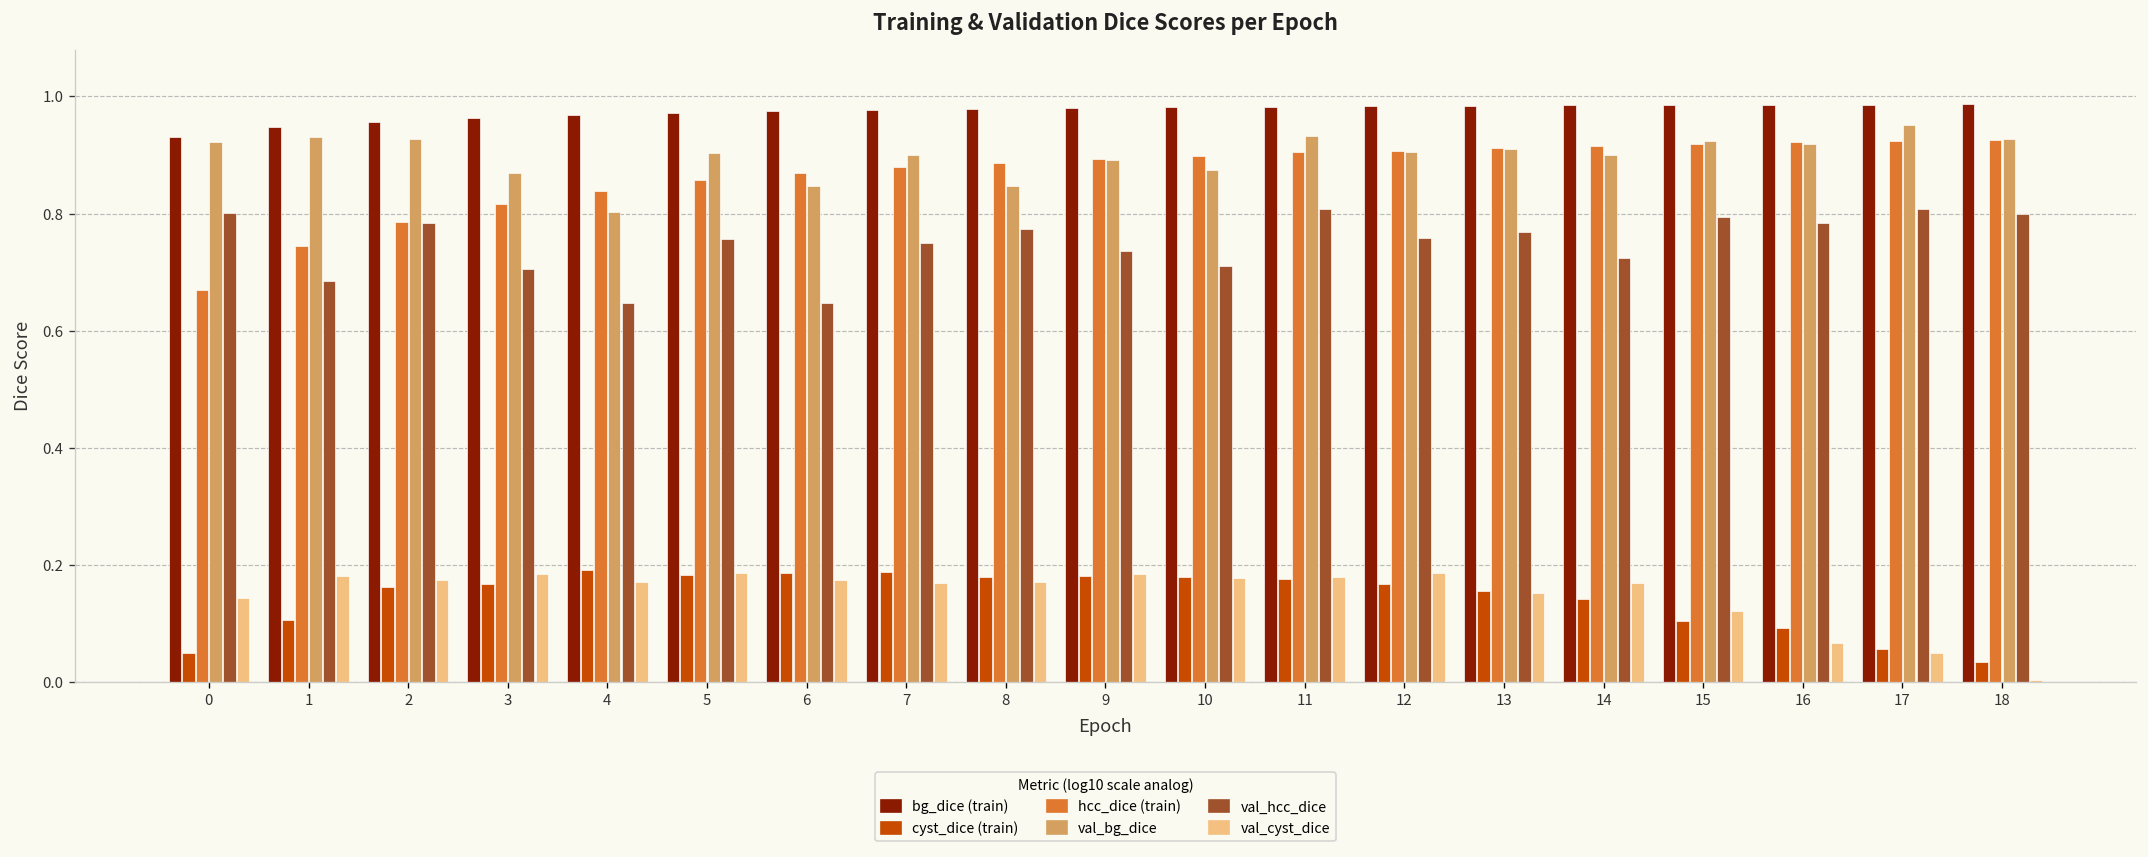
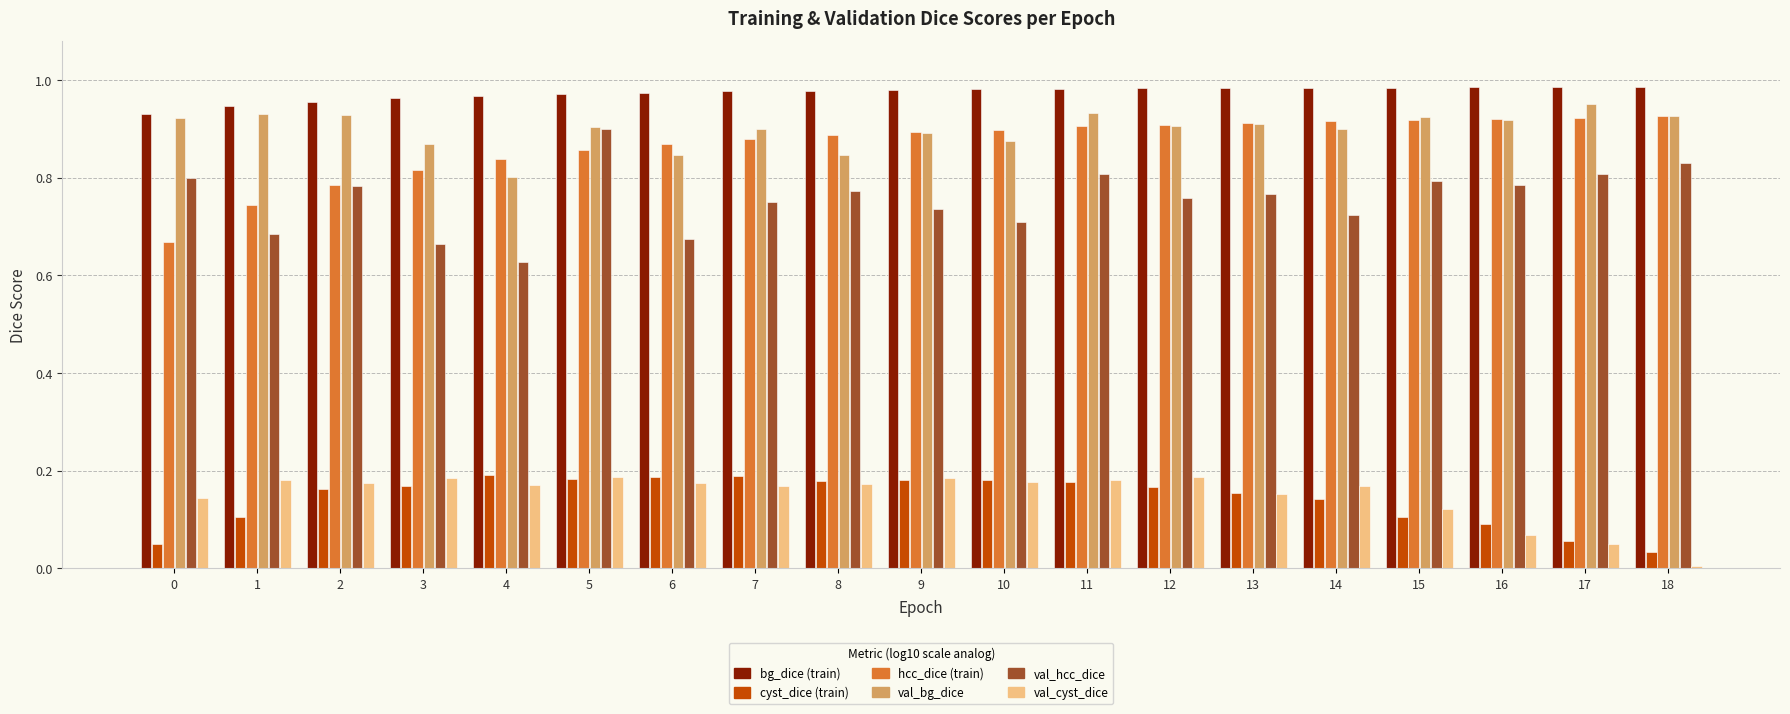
  {
    "val_hcc_dice": {
      "0": 0.80,
      "1": 0.69,
      "2": 0.78,
-     "3": 0.70,
-     "4": 0.65,
-     "5": 0.76,
-     "6": 0.65,
+     "3": 0.66,
+     "4": 0.63,
+     "5": 0.90,
+     "6": 0.67,
      "7": 0.75,
      "8": 0.77,
      "9": 0.74,
      "10": 0.71,
      "11": 0.81,
      "12": 0.76,
      "13": 0.77,
      "14": 0.72,
      "15": 0.79,
      "16": 0.78,
      "17": 0.81,
-     "18": 0.80
+     "18": 0.83
    }
  }
